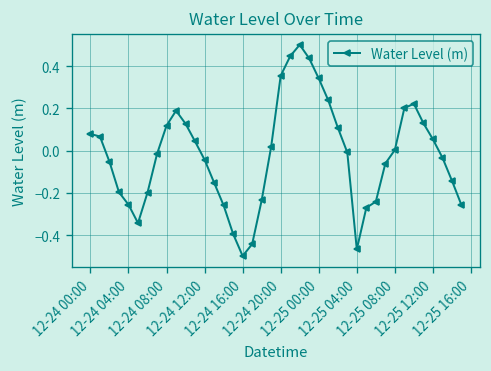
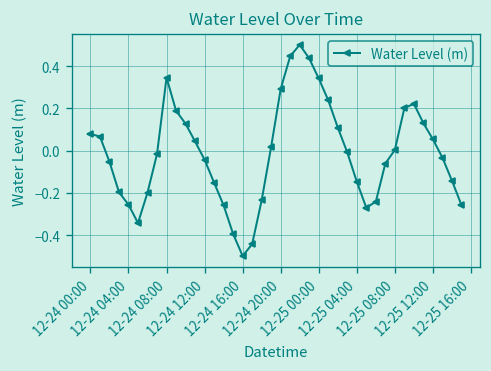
  {
    "12-24 00:00": 0.08,
    "12-24 04:00": -0.26,
-   "12-24 08:00": 0.12,
+   "12-24 08:00": 0.35,
    "12-24 12:00": -0.04,
    "12-24 16:00": -0.50,
-   "12-24 20:00": 0.35,
+   "12-24 20:00": 0.29,
    "12-25 00:00": 0.34,
-   "12-25 04:00": -0.47,
+   "12-25 04:00": -0.15,
    "12-25 08:00": 0.00,
    "12-25 12:00": 0.05
  }
